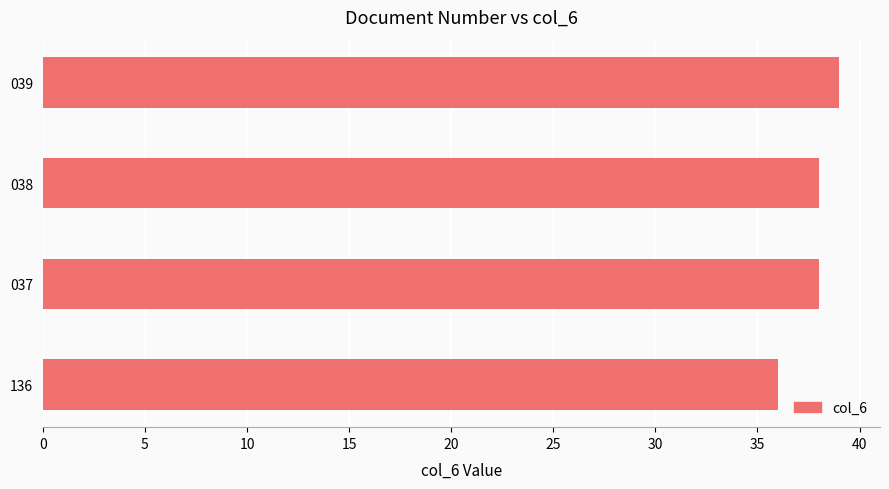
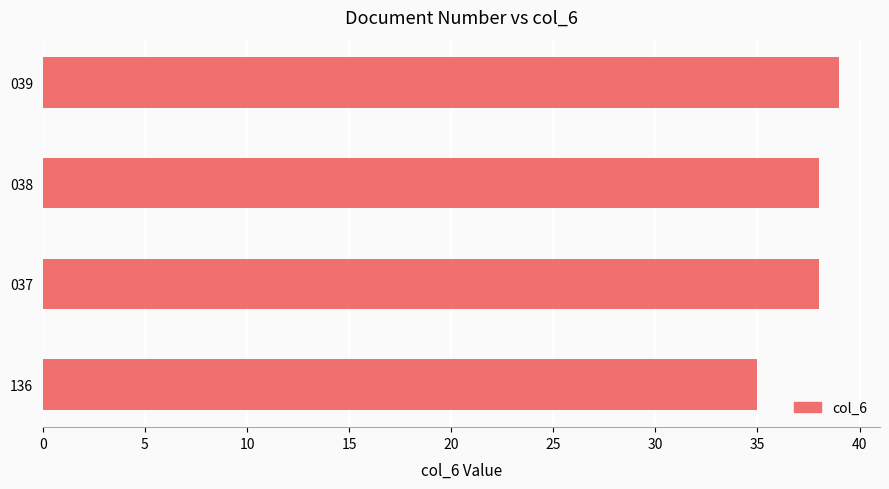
  {
    "039": 39,
    "038": 38,
    "037": 38,
-   "136": 36
+   "136": 35
  }
